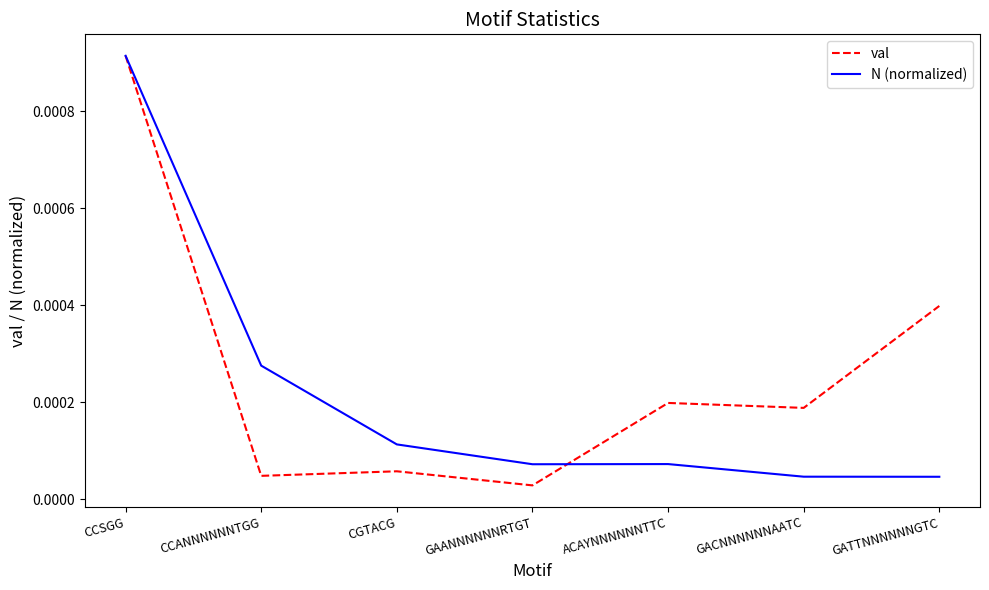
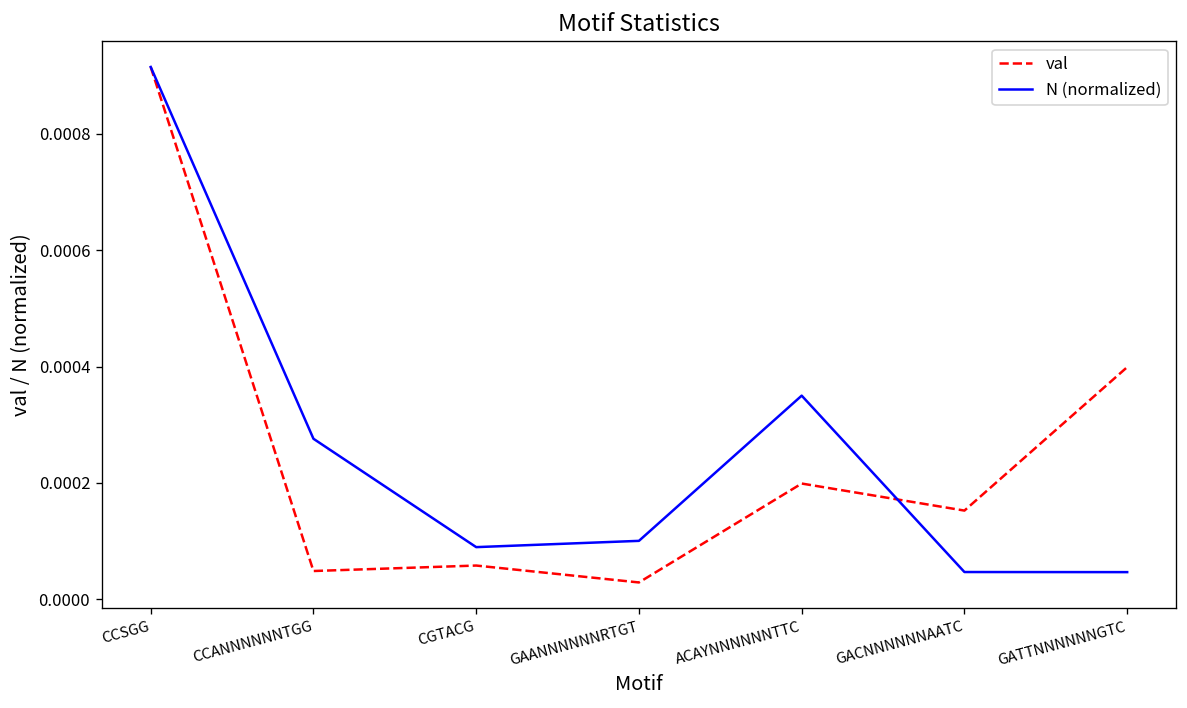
  {
    "val": {
      "CCANNNNNNTGG": 0.00005,
      "CGTACG": 0.00006,
      "GAANNNNNNRTGT": 0.00003,
      "ACAYNNNNNNTTC": 0.00020,
-     "GACNNNNNNAATC": 0.00019,
+     "GACNNNNNNAATC": 0.00015,
      "GATTNNNNNNGTC": 0.00040
    },
    "N (normalized)": {
      "CCANNNNNNTGG": 0.00028,
-     "CGTACG": 0.00011,
-     "GAANNNNNNRTGT": 0.00007,
-     "ACAYNNNNNNTTC": 0.00007,
+     "CGTACG": 0.00009,
+     "GAANNNNNNRTGT": 0.00010,
+     "ACAYNNNNNNTTC": 0.00035,
      "GACNNNNNNAATC": 0.00005,
      "GATTNNNNNNGTC": 0.00005
    }
  }
